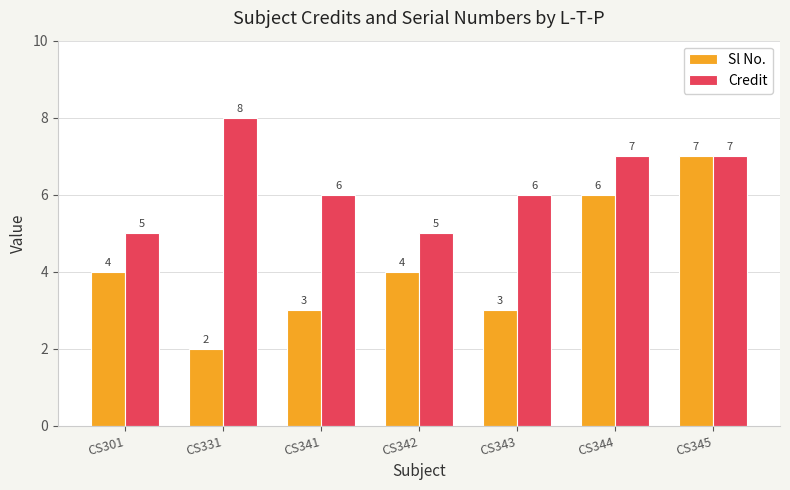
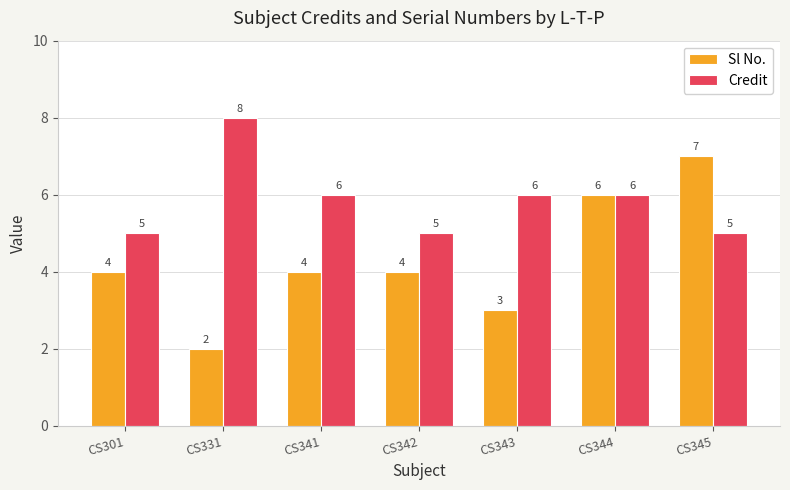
  {
    "Sl No.": {
      "CS301": 4,
      "CS331": 2,
-     "CS341": 3,
+     "CS341": 4,
      "CS342": 4,
      "CS343": 3,
      "CS344": 6,
      "CS345": 7
    },
    "Credit": {
      "CS301": 5,
      "CS331": 8,
      "CS341": 6,
      "CS342": 5,
      "CS343": 6,
-     "CS344": 7,
-     "CS345": 7
+     "CS344": 6,
+     "CS345": 5
    }
  }
